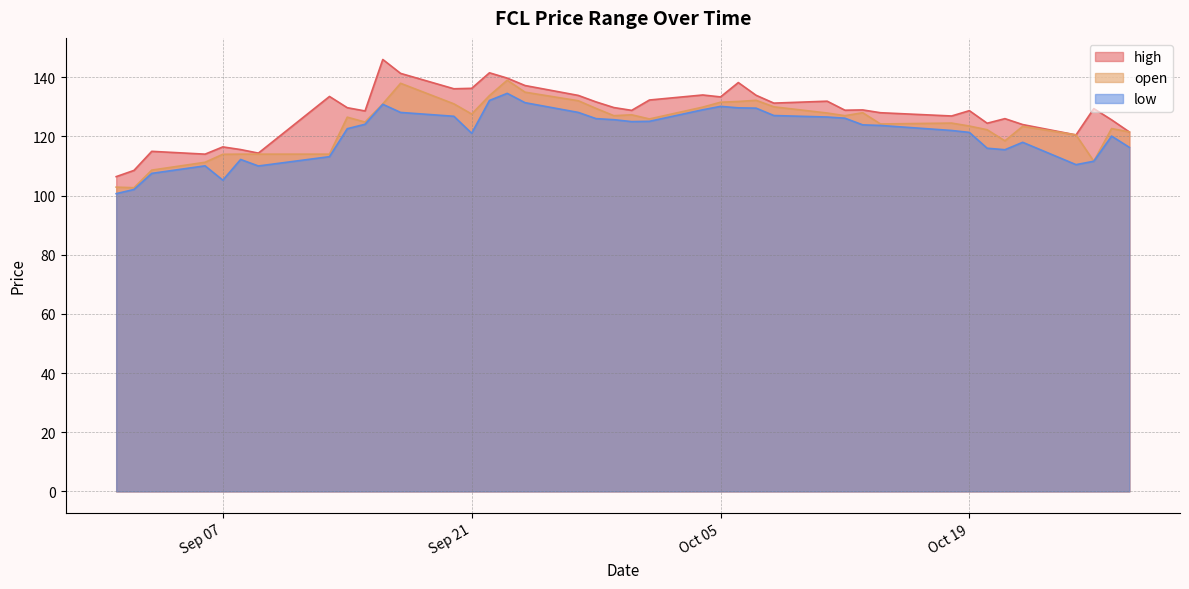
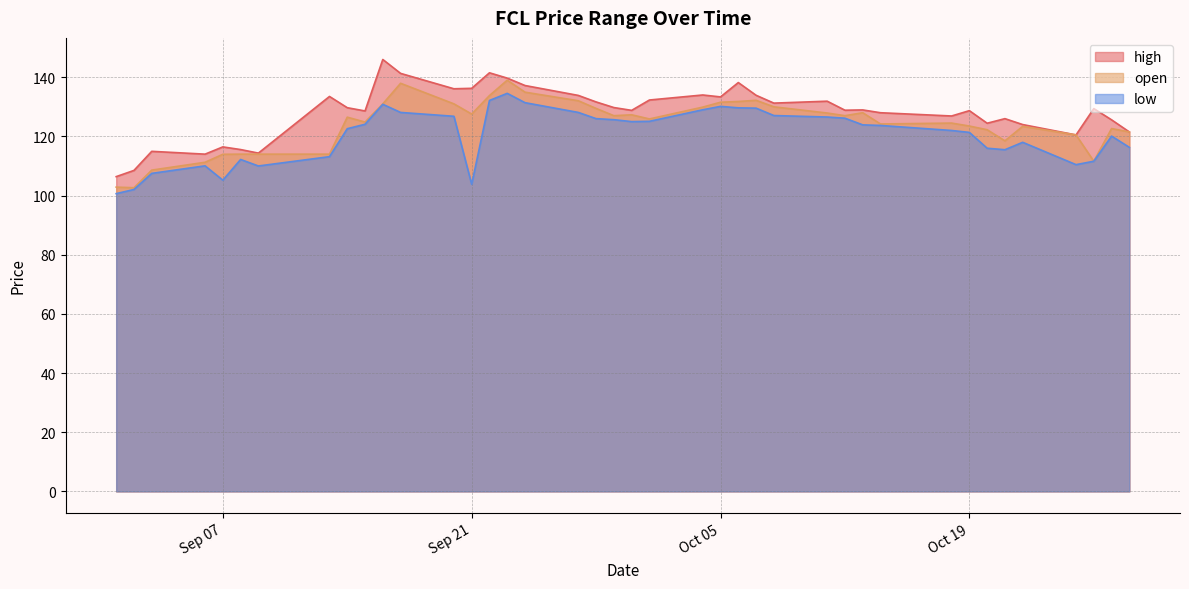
  {
    "low": {
      "Sep 07": 105,
-     "Sep 21": 121,
+     "Sep 21": 104,
      "Oct 05": 130,
      "Oct 19": 121
    }
  }
